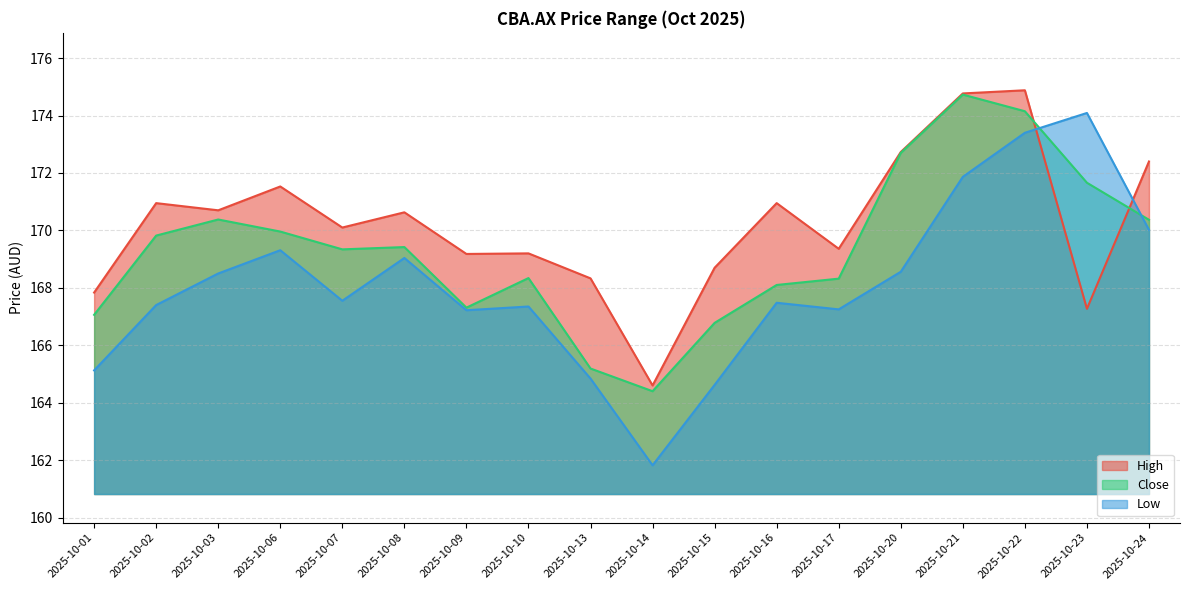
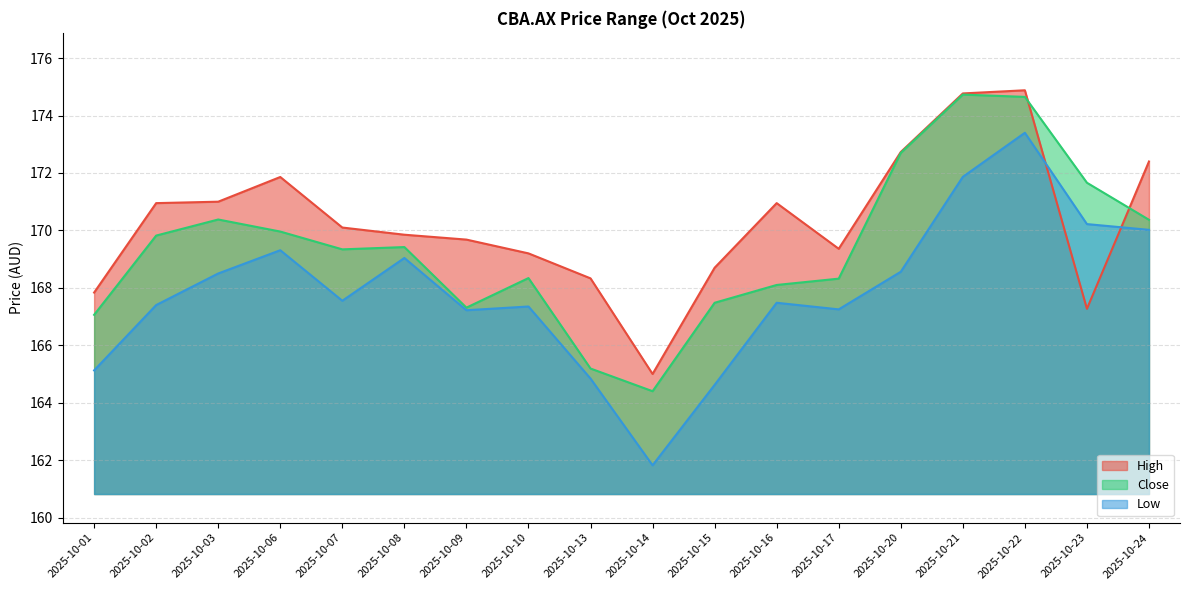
  {
    "High": {
      "2025-10-01": 167.8,
      "2025-10-02": 171.0,
-     "2025-10-03": 170.7,
-     "2025-10-06": 171.5,
+     "2025-10-03": 171.0,
+     "2025-10-06": 171.9,
      "2025-10-07": 170.1,
-     "2025-10-08": 170.6,
-     "2025-10-09": 169.2,
+     "2025-10-08": 169.9,
+     "2025-10-09": 169.7,
      "2025-10-10": 169.2,
      "2025-10-13": 168.3,
-     "2025-10-14": 164.6,
+     "2025-10-14": 165.0,
      "2025-10-15": 168.7,
      "2025-10-16": 171.0,
      "2025-10-17": 169.4,
      "2025-10-22": 174.9,
      "2025-10-23": 167.3,
      "2025-10-24": 172.4
    },
    "Close": {
      "2025-10-01": 167.1,
      "2025-10-02": 169.8,
      "2025-10-03": 170.4,
      "2025-10-06": 170.0,
      "2025-10-07": 169.3,
      "2025-10-08": 169.4,
      "2025-10-10": 168.3,
      "2025-10-13": 165.2,
      "2025-10-14": 164.4,
-     "2025-10-15": 166.8,
+     "2025-10-15": 167.5,
      "2025-10-16": 168.1,
      "2025-10-17": 168.3,
-     "2025-10-22": 174.2,
+     "2025-10-22": 174.7,
      "2025-10-23": 171.7,
      "2025-10-24": 170.4
    },
    "Low": {
      "2025-10-01": 165.1,
      "2025-10-02": 167.4,
      "2025-10-03": 168.5,
      "2025-10-06": 169.3,
      "2025-10-07": 167.6,
      "2025-10-08": 169.0,
      "2025-10-10": 167.4,
      "2025-10-13": 164.8,
      "2025-10-14": 161.8,
      "2025-10-15": 164.6,
      "2025-10-16": 167.5,
      "2025-10-17": 167.3,
      "2025-10-20": 168.6,
      "2025-10-21": 171.9,
      "2025-10-22": 173.4,
-     "2025-10-23": 174.1,
+     "2025-10-23": 170.2,
      "2025-10-24": 170.0
    }
  }
